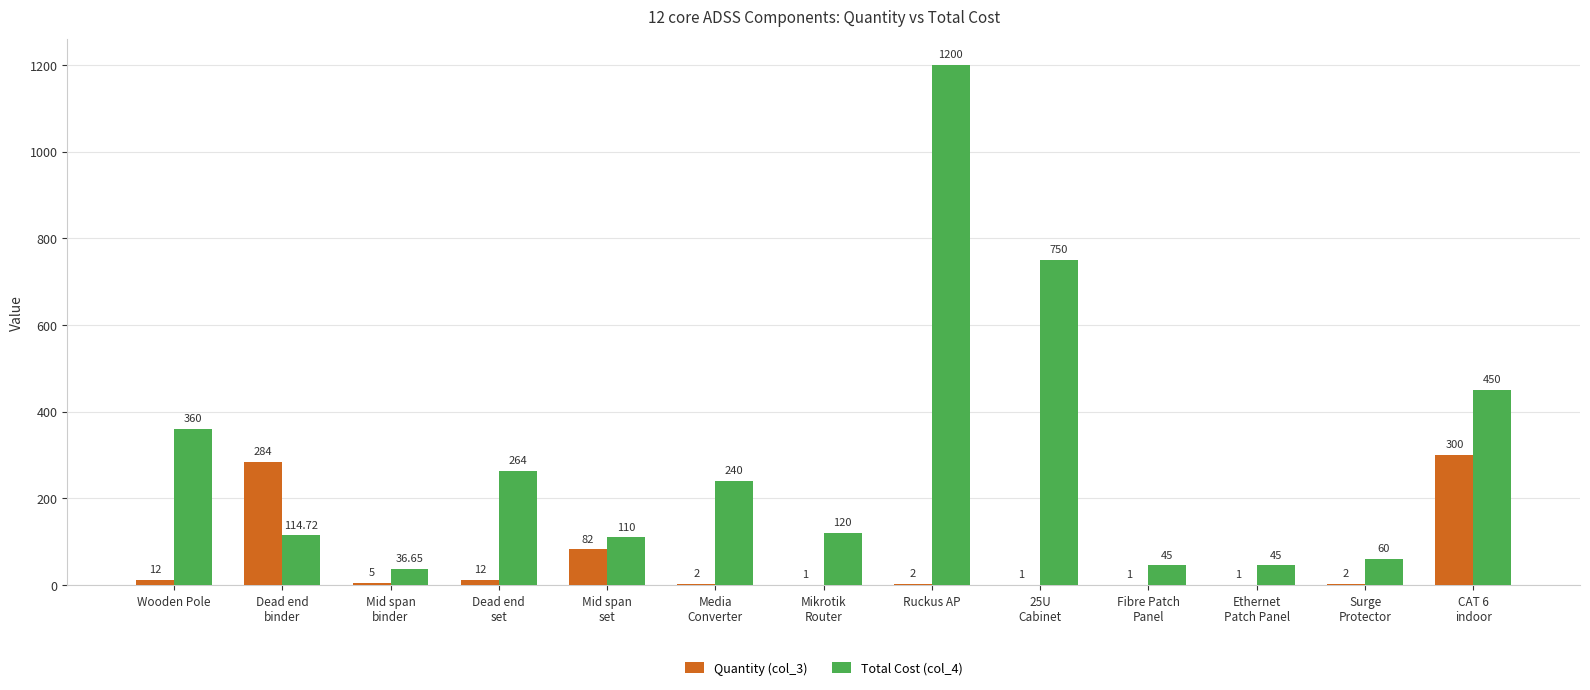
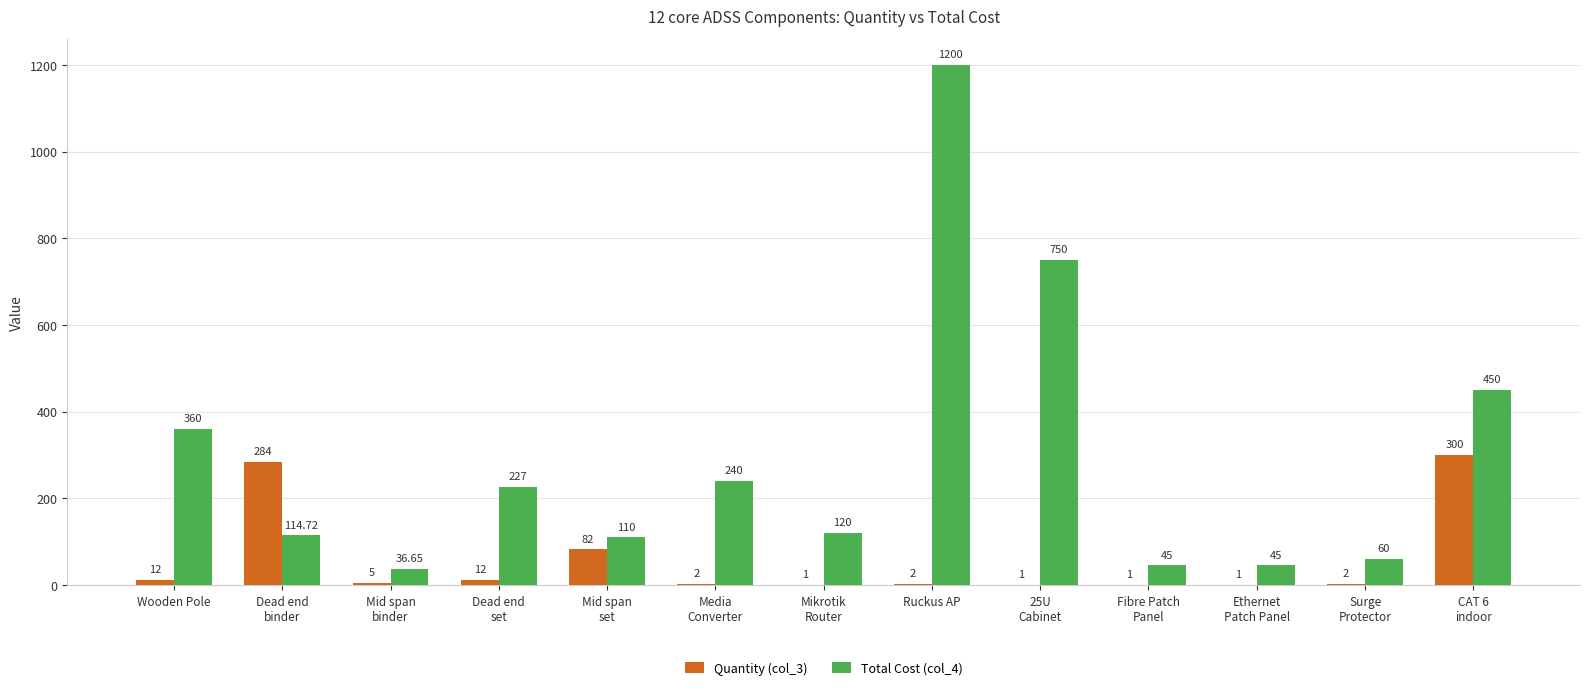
  {
    "Quantity (col_3)": {
      "Wooden Pole": 12,
      "Dead end binder": 284,
      "Mid span binder": 5,
      "Dead end set": 12,
      "Mid span set": 82,
      "Media Converter": 2,
      "Mikrotik Router": 1,
      "Ruckus AP": 2,
      "25U Cabinet": 1,
      "Fibre Patch Panel": 1,
      "Ethernet Patch Panel": 1,
      "Surge Protector": 2,
      "CAT 6 indoor": 300
    },
    "Total Cost (col_4)": {
      "Wooden Pole": 360,
      "Dead end binder": 114.72,
      "Mid span binder": 36.65,
-     "Dead end set": 264,
+     "Dead end set": 227,
      "Mid span set": 110,
      "Media Converter": 240,
      "Mikrotik Router": 120,
      "Ruckus AP": 1200,
      "25U Cabinet": 750,
      "Fibre Patch Panel": 45,
      "Ethernet Patch Panel": 45,
      "Surge Protector": 60,
      "CAT 6 indoor": 450
    }
  }
